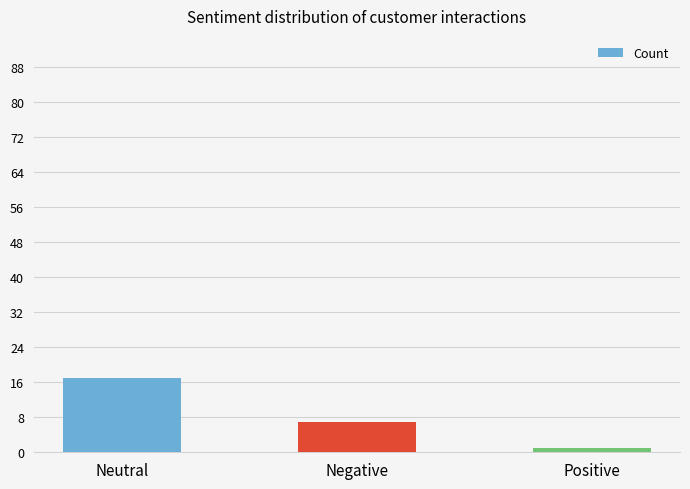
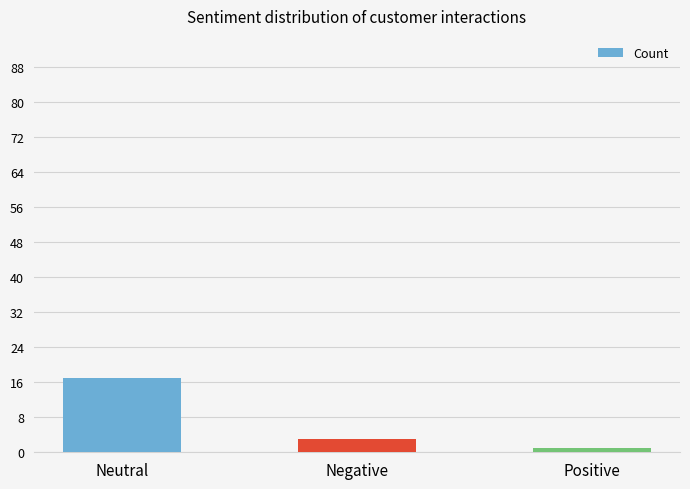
  {
    "Neutral": 17,
-   "Negative": 7,
+   "Negative": 3,
    "Positive": 1
  }
